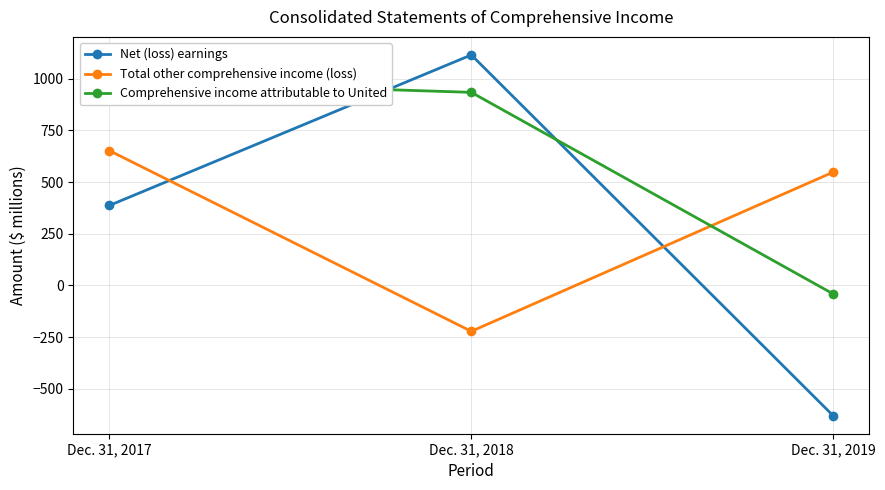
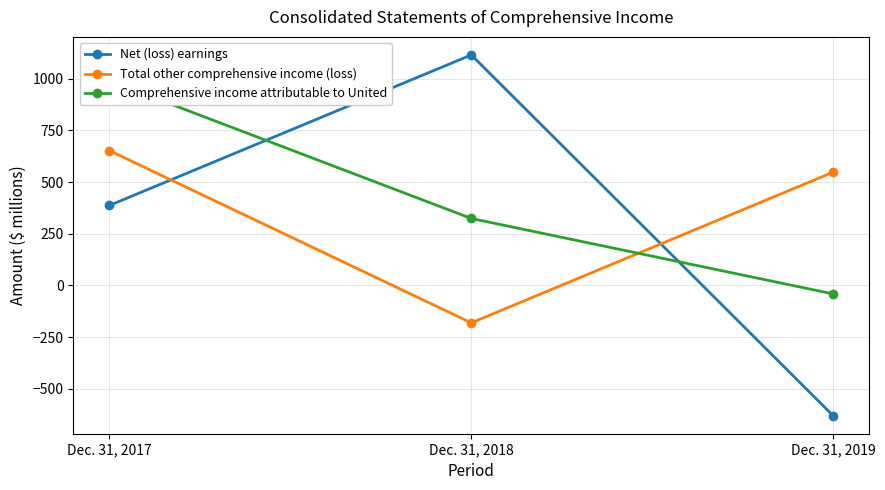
  {
    "Net (loss) earnings": {
      "Dec. 31, 2017": 390,
      "Dec. 31, 2018": 1120,
      "Dec. 31, 2019": -630
    },
    "Total other comprehensive income (loss)": {
      "Dec. 31, 2017": 650,
-     "Dec. 31, 2018": -220,
+     "Dec. 31, 2018": -180,
      "Dec. 31, 2019": 550
    },
    "Comprehensive income attributable to United": {
-     "Dec. 31, 2018": 930,
+     "Dec. 31, 2018": 320,
      "Dec. 31, 2019": -40
    }
  }
